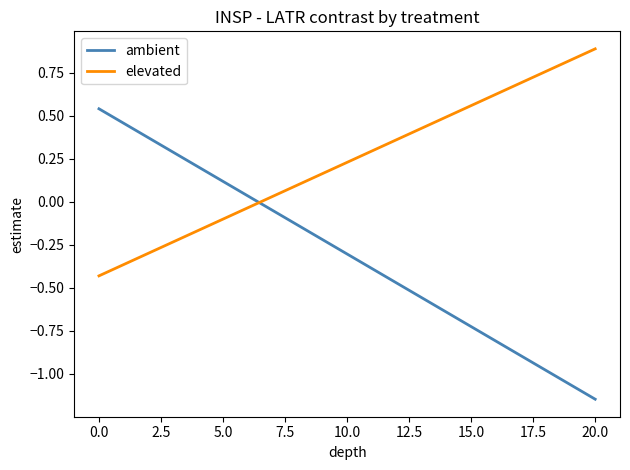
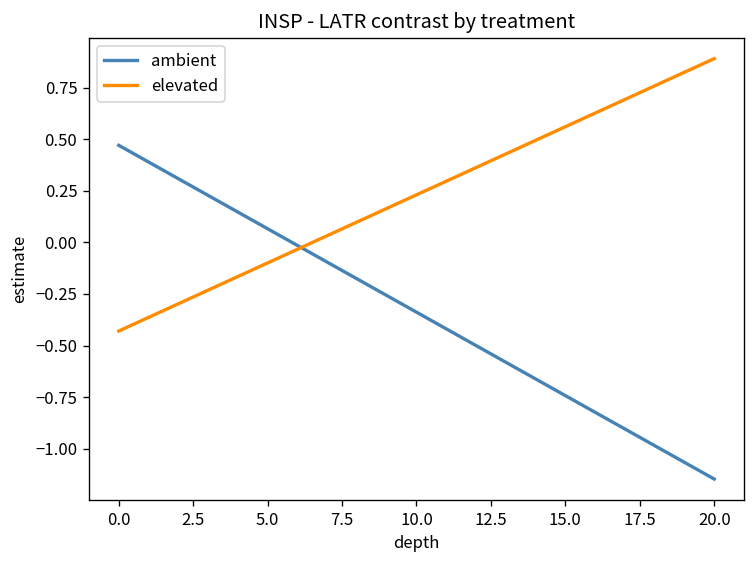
  {
    "ambient": {
-     "0.0": 0.54,
+     "0.0": 0.47,
      "20.0": -1.15
    },
    "elevated": {
      "0.0": -0.43,
      "20.0": 0.89
    }
  }
